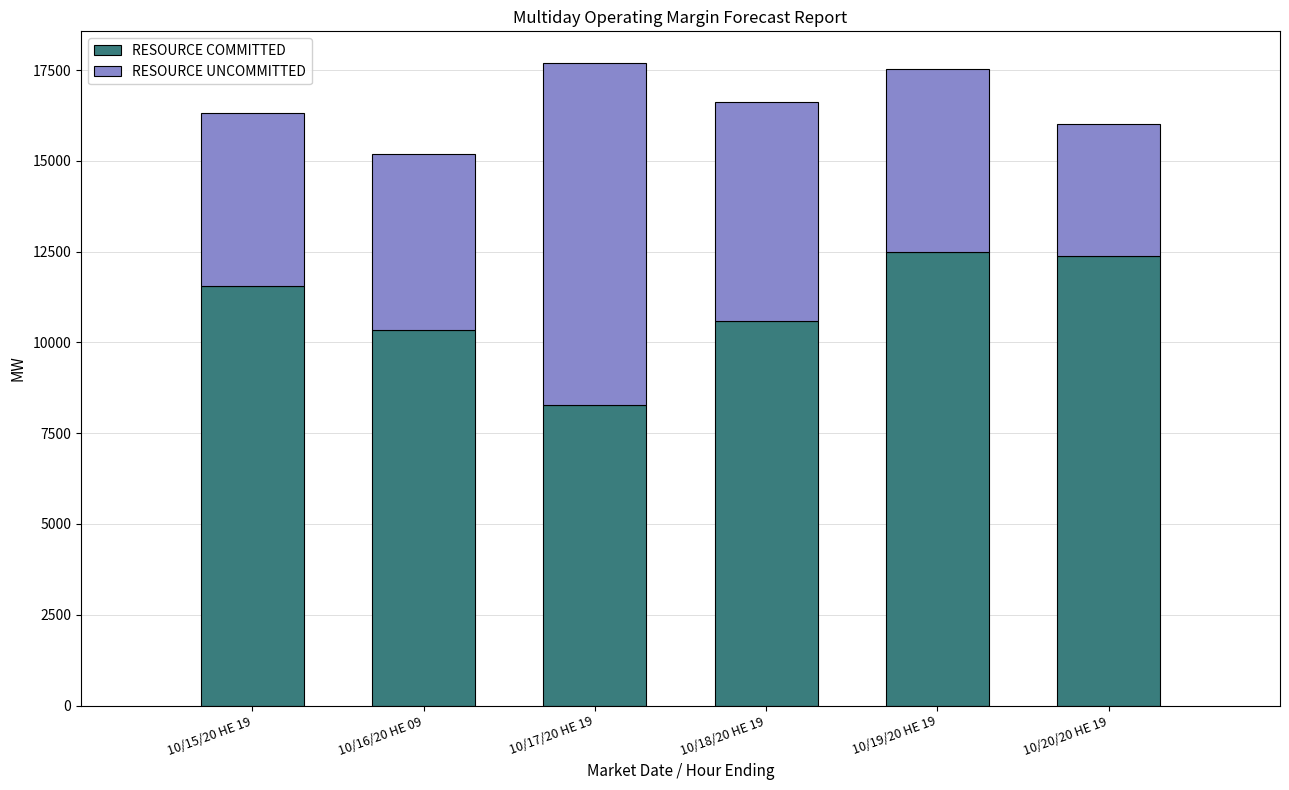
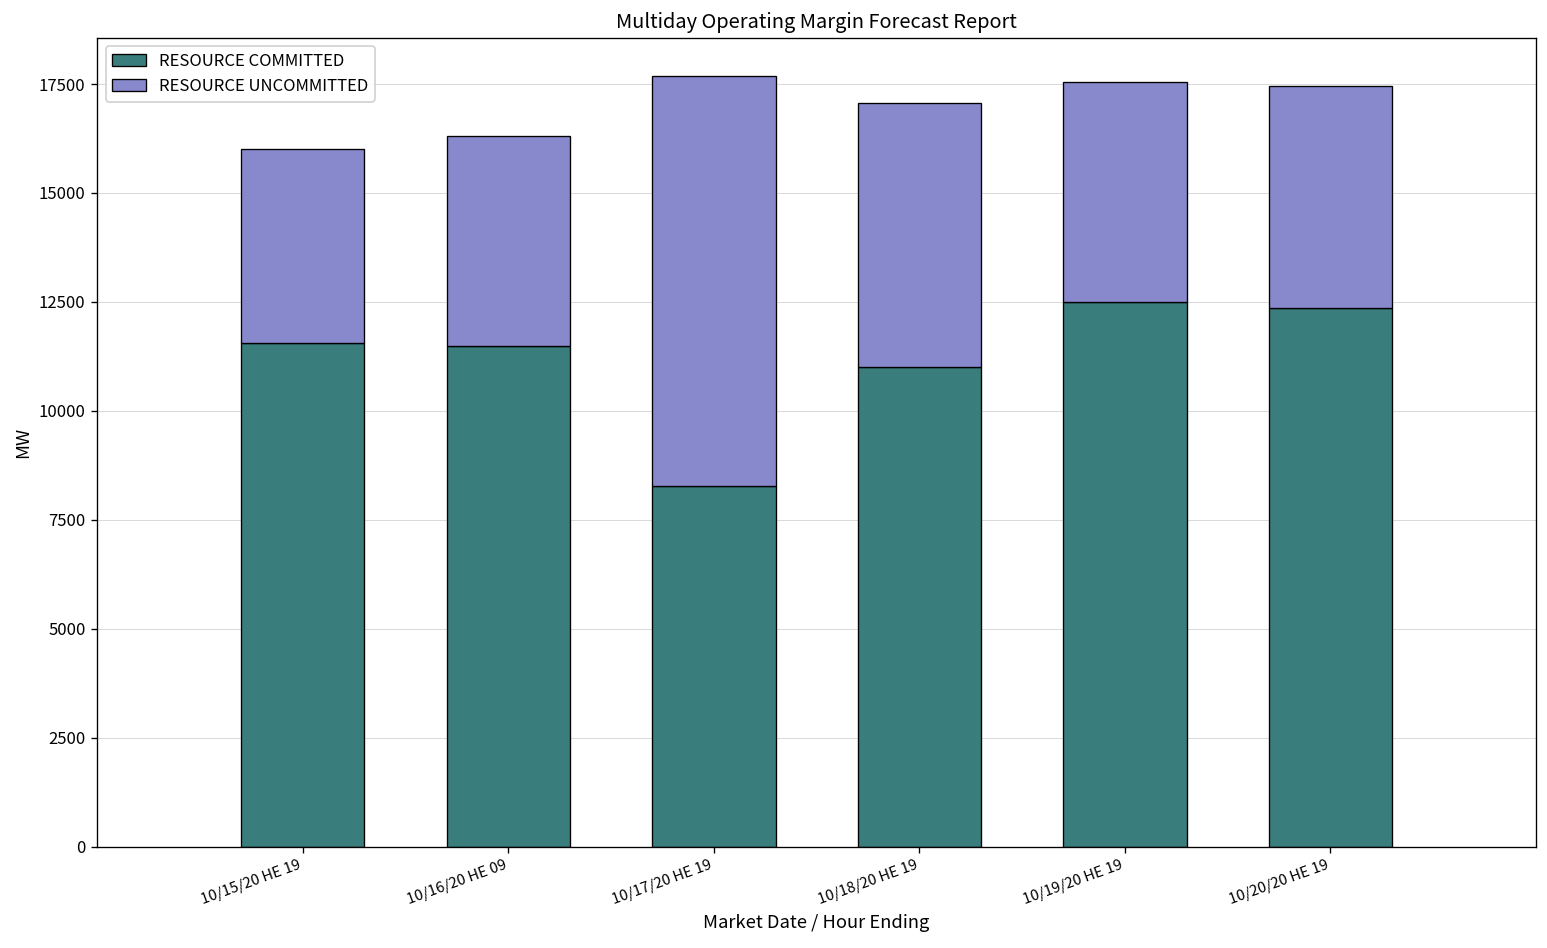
  {
    "RESOURCE COMMITTED": {
      "10/15/20 HE 19": 11600,
-     "10/16/20 HE 09": 10300,
+     "10/16/20 HE 09": 11500,
      "10/17/20 HE 19": 8300,
-     "10/18/20 HE 19": 10600,
+     "10/18/20 HE 19": 11000,
      "10/19/20 HE 19": 12500,
      "10/20/20 HE 19": 12400
    },
    "RESOURCE UNCOMMITTED": {
-     "10/15/20 HE 19": 4800,
+     "10/15/20 HE 19": 4500,
      "10/16/20 HE 09": 4800,
      "10/17/20 HE 19": 9400,
      "10/18/20 HE 19": 6100,
      "10/19/20 HE 19": 5100,
-     "10/20/20 HE 19": 3600
+     "10/20/20 HE 19": 5100
    }
  }
